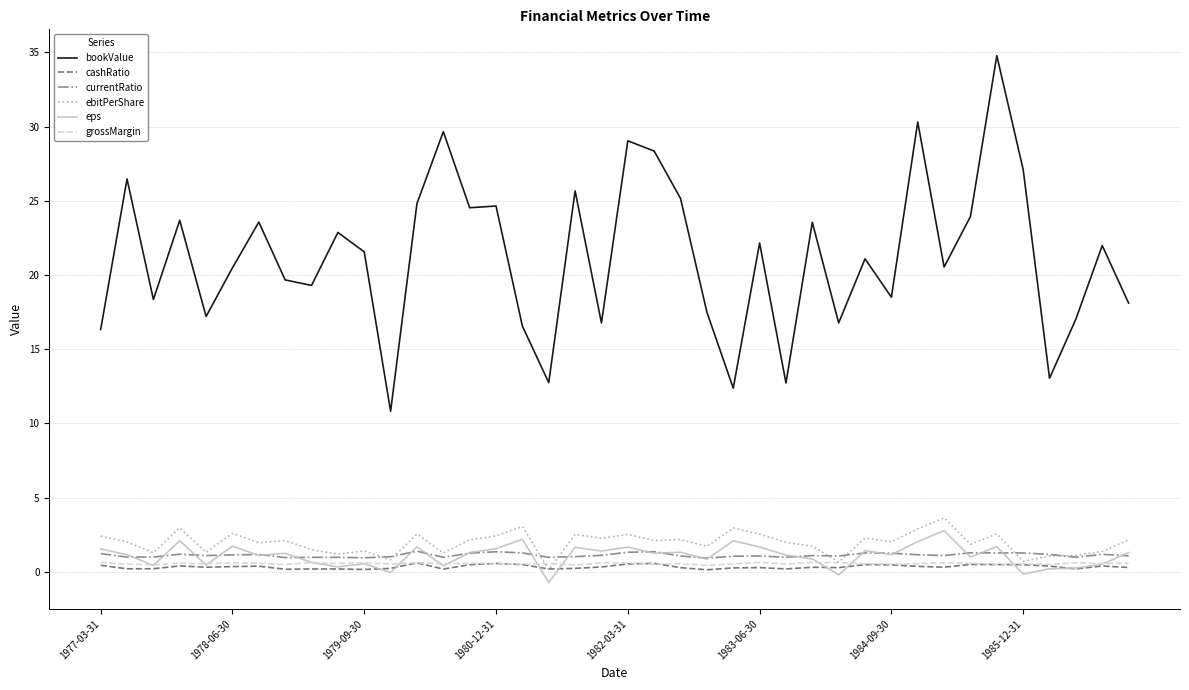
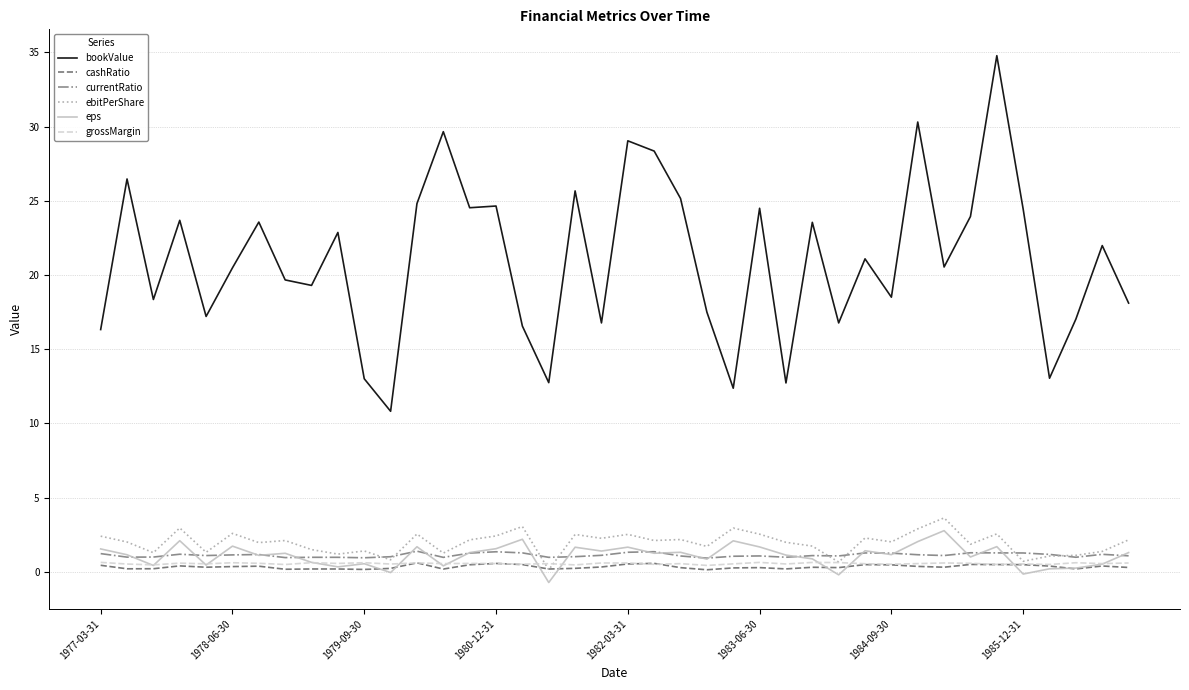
  {
    "bookValue": {
      "1977-03-31": 16.3,
      "1978-06-30": 20.5,
-     "1979-09-30": 21.6,
+     "1979-09-30": 13.0,
      "1980-12-31": 24.7,
      "1982-03-31": 29.0,
-     "1983-06-30": 22.2,
+     "1983-06-30": 24.5,
      "1984-09-30": 18.5,
-     "1985-12-31": 27.1
+     "1985-12-31": 24.4
    }
  }
